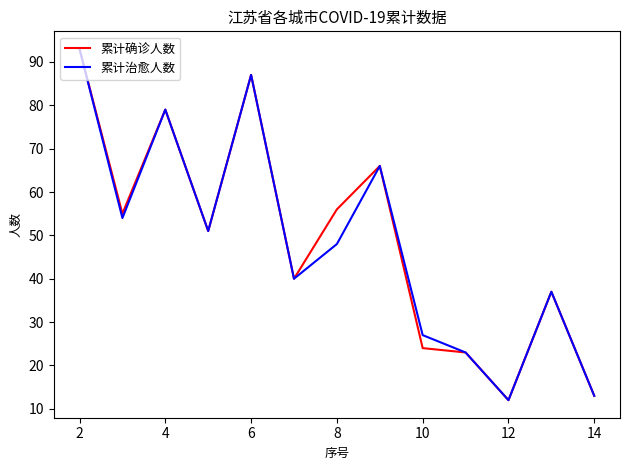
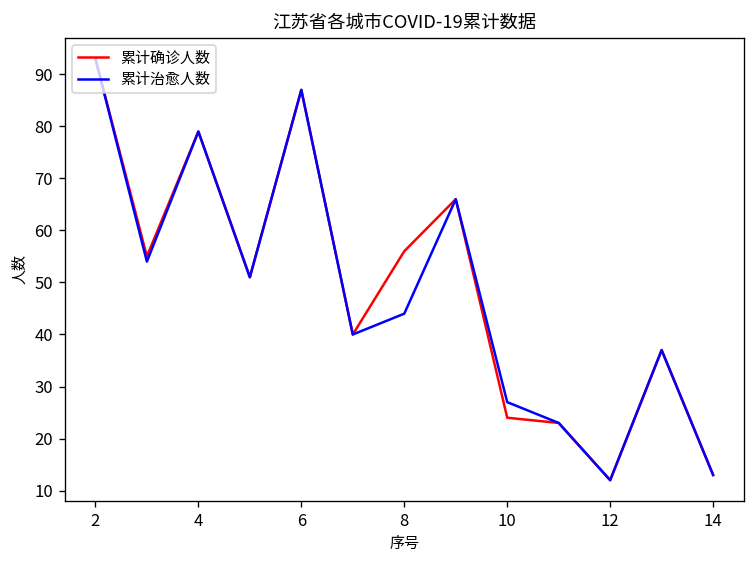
  {
    "累计确诊人数": {
      "8": 56,
      "10": 24
    },
    "累计治愈人数": {
-     "8": 48,
+     "8": 44,
      "10": 27
    }
  }
